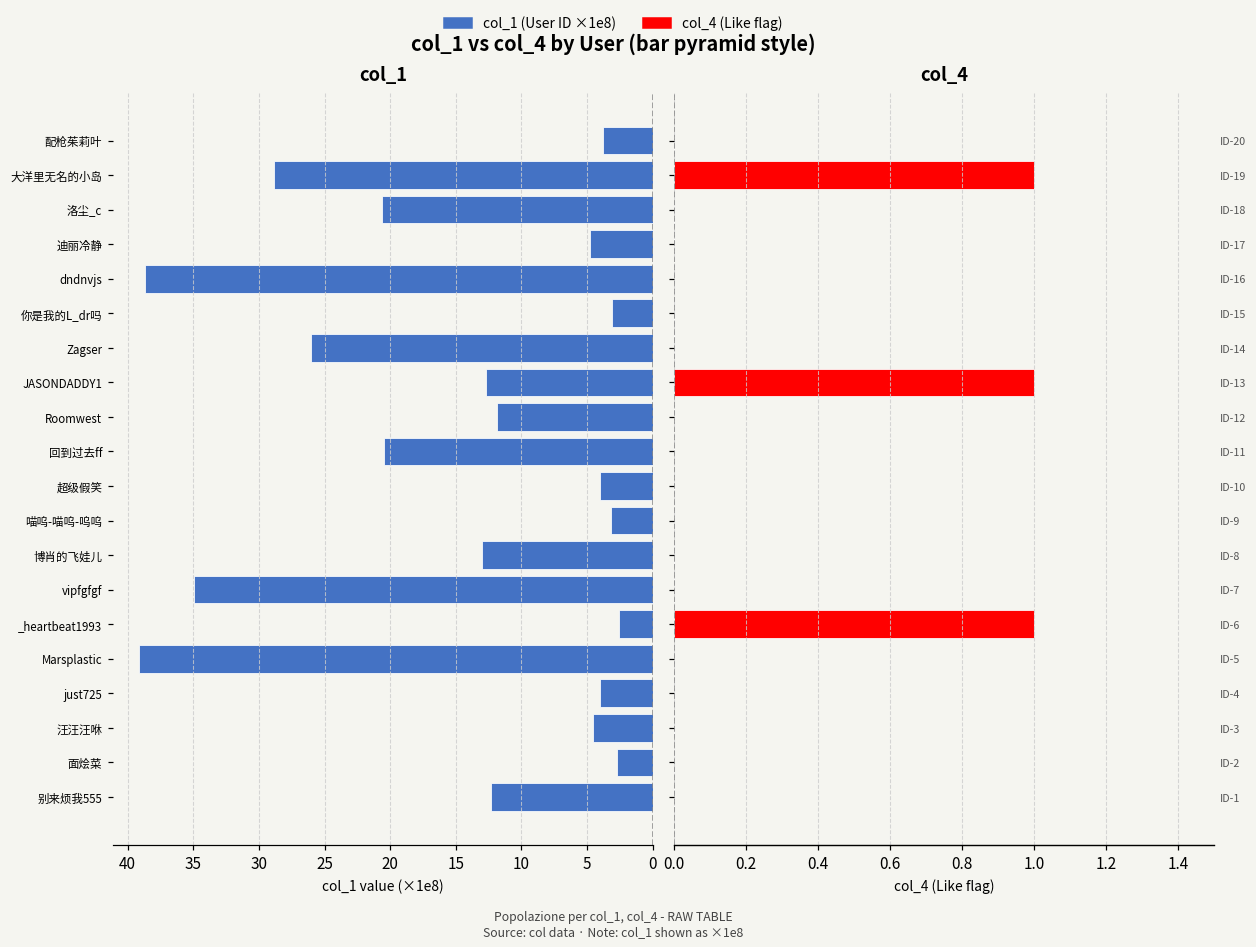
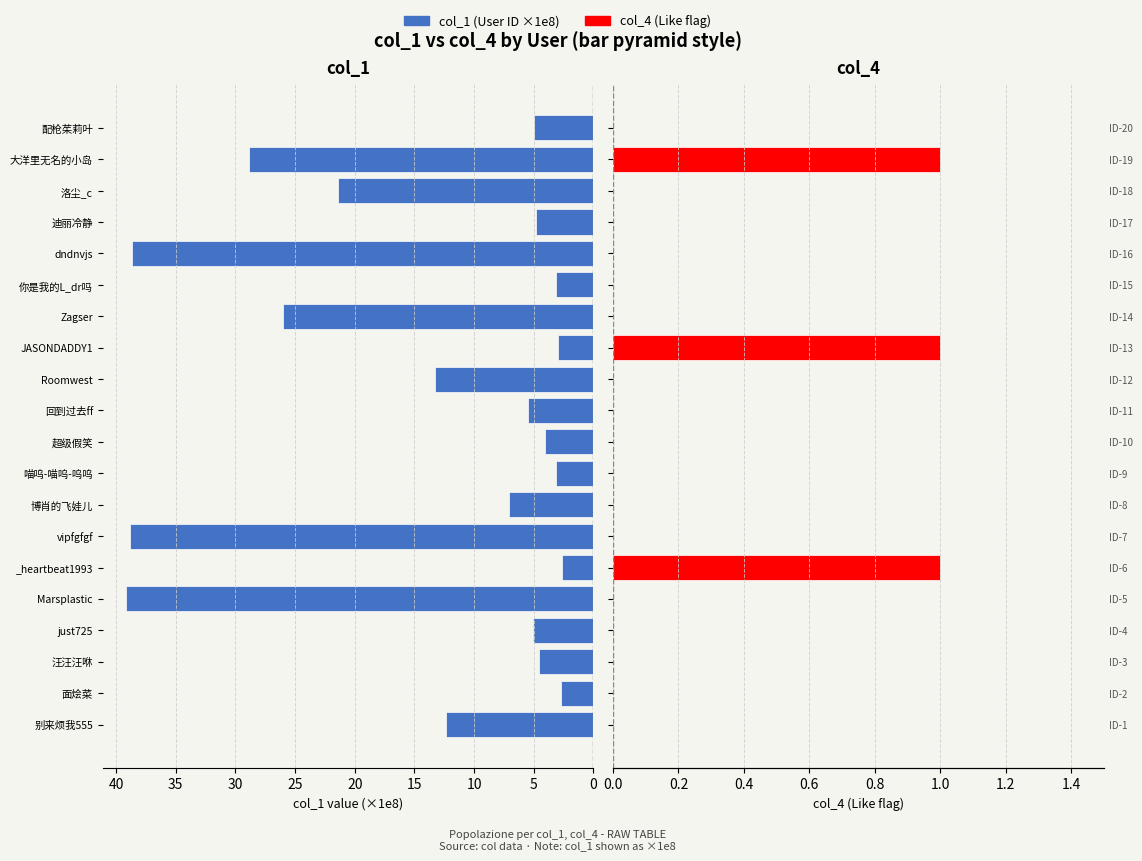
  {
    "col_1": {
-     "配枪茱莉叶": 3.8,
+     "配枪茱莉叶": 5.0,
      "大洋里无名的小岛": 28.9,
-     "洛尘_c": 20.6,
+     "洛尘_c": 21.4,
      "迪丽冷静": 4.8,
      "dndnvjs": 38.7,
      "你是我的L_dr吗": 3.1,
      "Zagser": 26.0,
-     "JASONDADDY1": 12.7,
-     "Roomwest": 11.9,
-     "回到过去ff": 20.5,
+     "JASONDADDY1": 2.9,
+     "Roomwest": 13.3,
+     "回到过去ff": 5.5,
      "超级假笑": 4.0,
      "喵呜-喵呜-呜呜": 3.2,
-     "博肖的飞娃儿": 13.0,
-     "vipfgfgf": 34.9,
+     "博肖的飞娃儿": 7.1,
+     "vipfgfgf": 38.9,
      "_heartbeat1993": 2.6,
      "Marsplastic": 39.2,
-     "just725": 4.0,
+     "just725": 5.1,
      "汪汪汪咻": 4.6,
      "面烩菜": 2.7,
      "别来烦我555": 12.3
    },
    "col_4": {
      "ID-20": 0.00,
      "ID-19": 1.00,
      "ID-18": 0.00,
      "ID-17": 0.00,
      "ID-16": 0.00,
      "ID-15": 0.00,
      "ID-14": 0.00,
      "ID-13": 1.00,
      "ID-12": 0.00,
      "ID-11": 0.00,
      "ID-10": 0.00,
      "ID-9": 0.00,
      "ID-8": 0.00,
      "ID-7": 0.00,
      "ID-6": 1.00,
      "ID-5": 0.00,
      "ID-4": 0.00,
      "ID-3": 0.00,
      "ID-2": 0.00,
      "ID-1": 0.00
    }
  }
